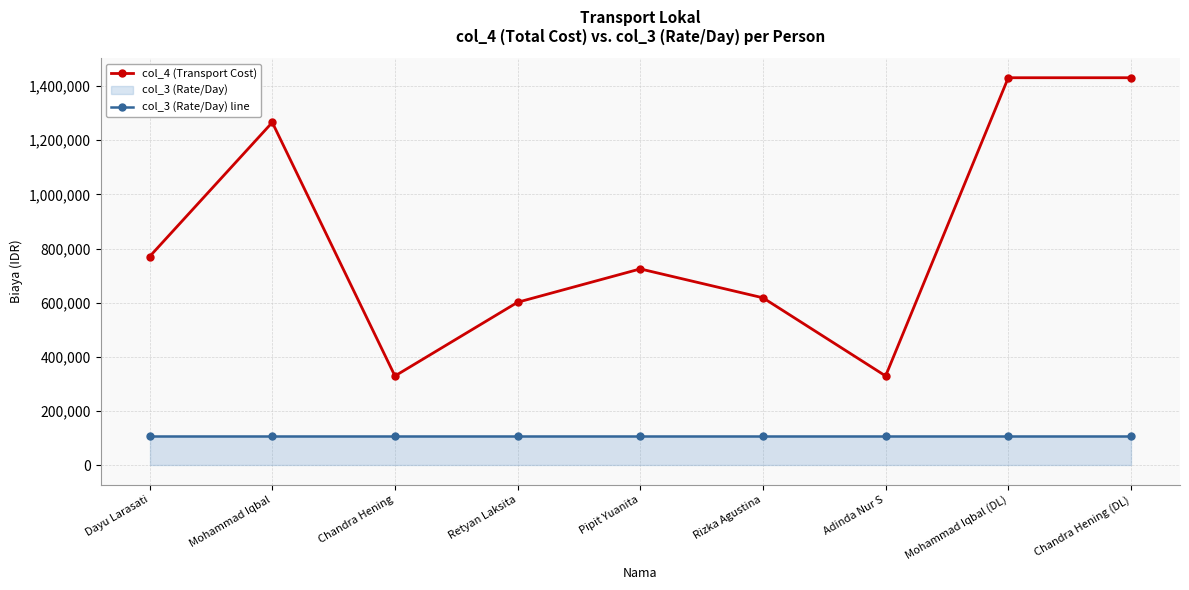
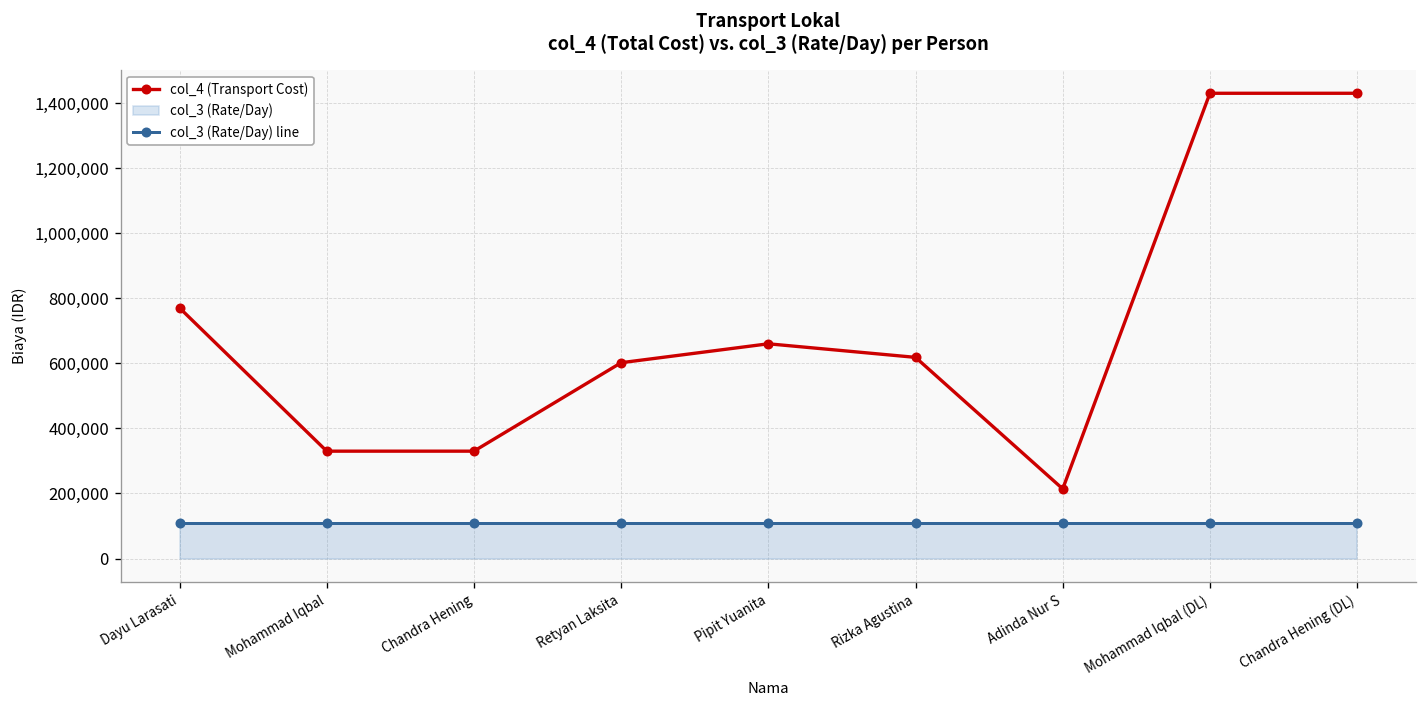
  {
    "col_4 (Transport Cost)": {
      "Dayu Larasati": "770,000",
-     "Mohammad Iqbal": "1,270,000",
+     "Mohammad Iqbal": "330,000",
      "Chandra Hening": "330,000",
      "Retyan Laksita": "600,000",
-     "Pipit Yuanita": "720,000",
+     "Pipit Yuanita": "660,000",
      "Rizka Agustina": "620,000",
-     "Adinda Nur S": "330,000",
+     "Adinda Nur S": "210,000",
      "Mohammad Iqbal (DL)": "1,430,000",
      "Chandra Hening (DL)": "1,430,000"
    },
    "col_3 (Rate/Day)": {
      "Dayu Larasati": "110,000",
      "Mohammad Iqbal": "110,000",
      "Chandra Hening": "110,000",
      "Retyan Laksita": "110,000",
      "Pipit Yuanita": "110,000",
      "Rizka Agustina": "110,000",
      "Adinda Nur S": "110,000",
      "Mohammad Iqbal (DL)": "110,000",
      "Chandra Hening (DL)": "110,000"
    }
  }
